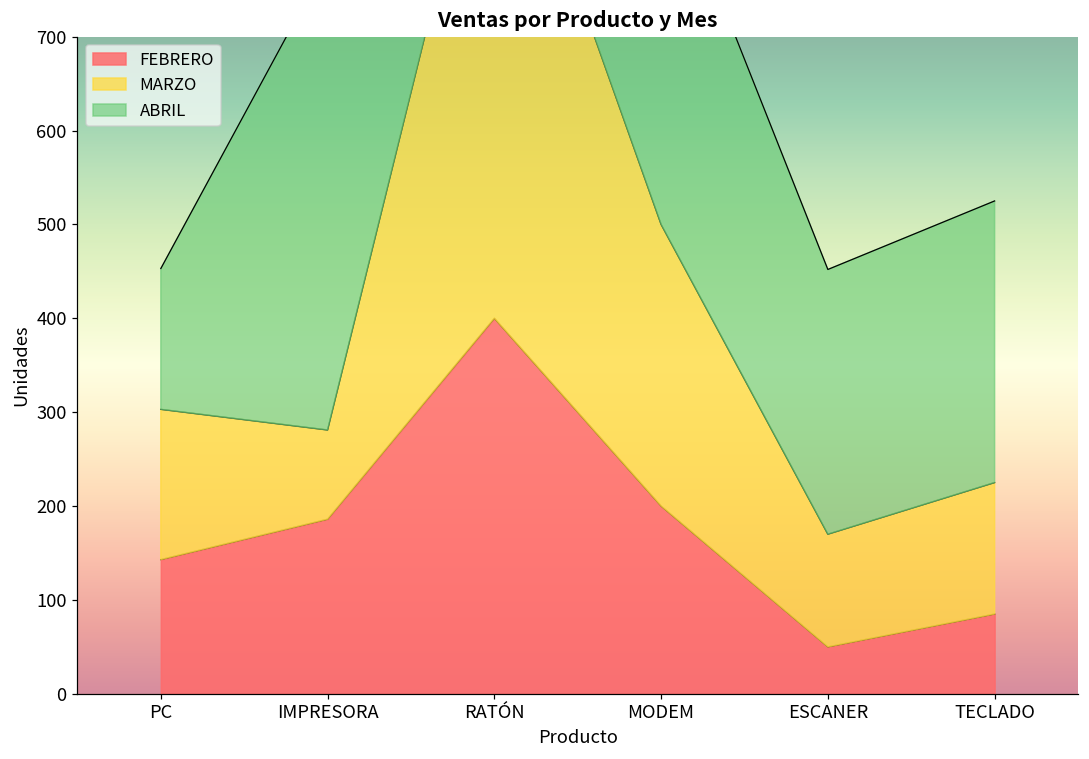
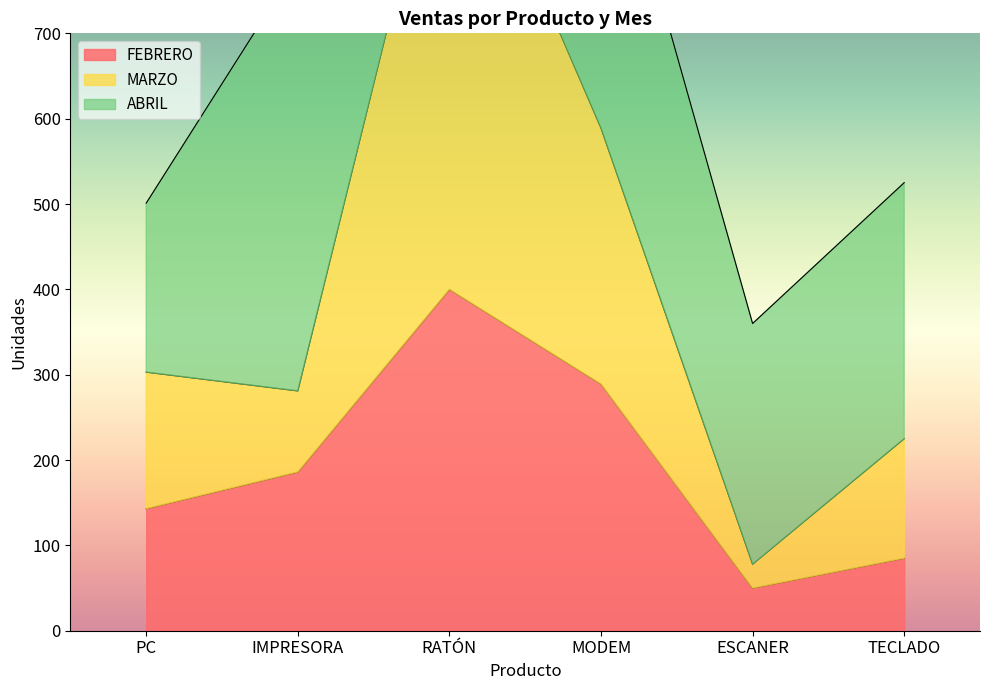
  {
    "FEBRERO": {
      "PC": 140,
      "IMPRESORA": 190,
      "RATÓN": 400,
-     "MODEM": 200,
+     "MODEM": 290,
      "ESCANER": 50,
      "TECLADO": 90
    },
    "MARZO": {
      "PC": 160,
      "IMPRESORA": 100,
      "MODEM": 300,
-     "ESCANER": 120,
+     "ESCANER": 30,
      "TECLADO": 140
    },
    "ABRIL": {
-     "PC": 150,
+     "PC": 200,
      "ESCANER": 280,
      "TECLADO": 300
    }
  }
